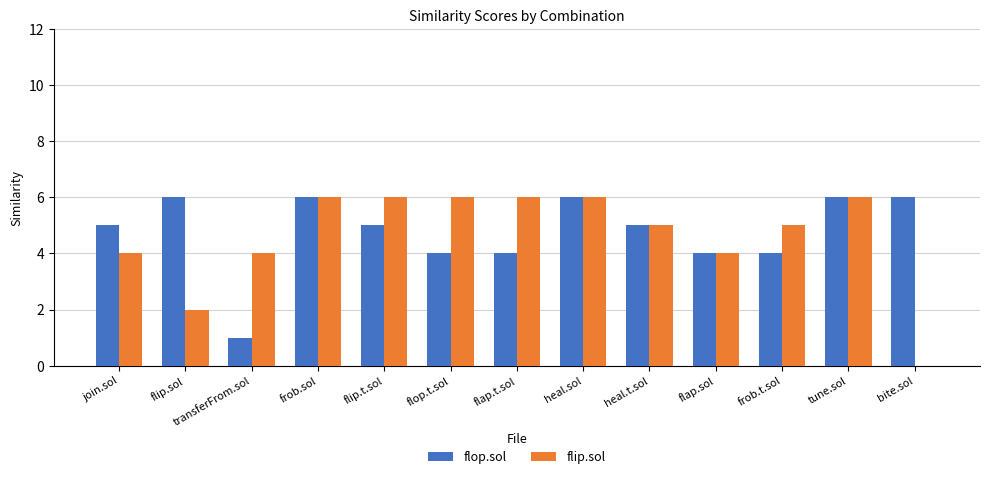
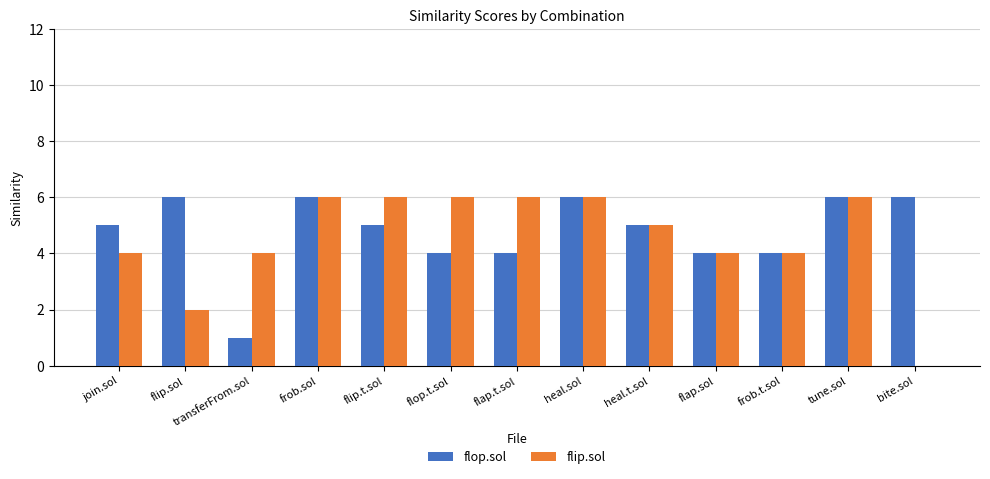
  {
    "flop.sol": {
      "join.sol": 5,
      "flip.sol": 6,
      "transferFrom.sol": 1,
      "frob.sol": 6,
      "flip.t.sol": 5,
      "flop.t.sol": 4,
      "flap.t.sol": 4,
      "heal.sol": 6,
      "heal.t.sol": 5,
      "flap.sol": 4,
      "frob.t.sol": 4,
      "tune.sol": 6,
      "bite.sol": 6
    },
    "flip.sol": {
      "join.sol": 4,
      "flip.sol": 2,
      "transferFrom.sol": 4,
      "frob.sol": 6,
      "flip.t.sol": 6,
      "flop.t.sol": 6,
      "flap.t.sol": 6,
      "heal.sol": 6,
      "heal.t.sol": 5,
      "flap.sol": 4,
-     "frob.t.sol": 5,
+     "frob.t.sol": 4,
      "tune.sol": 6,
      "bite.sol": 0
    }
  }
